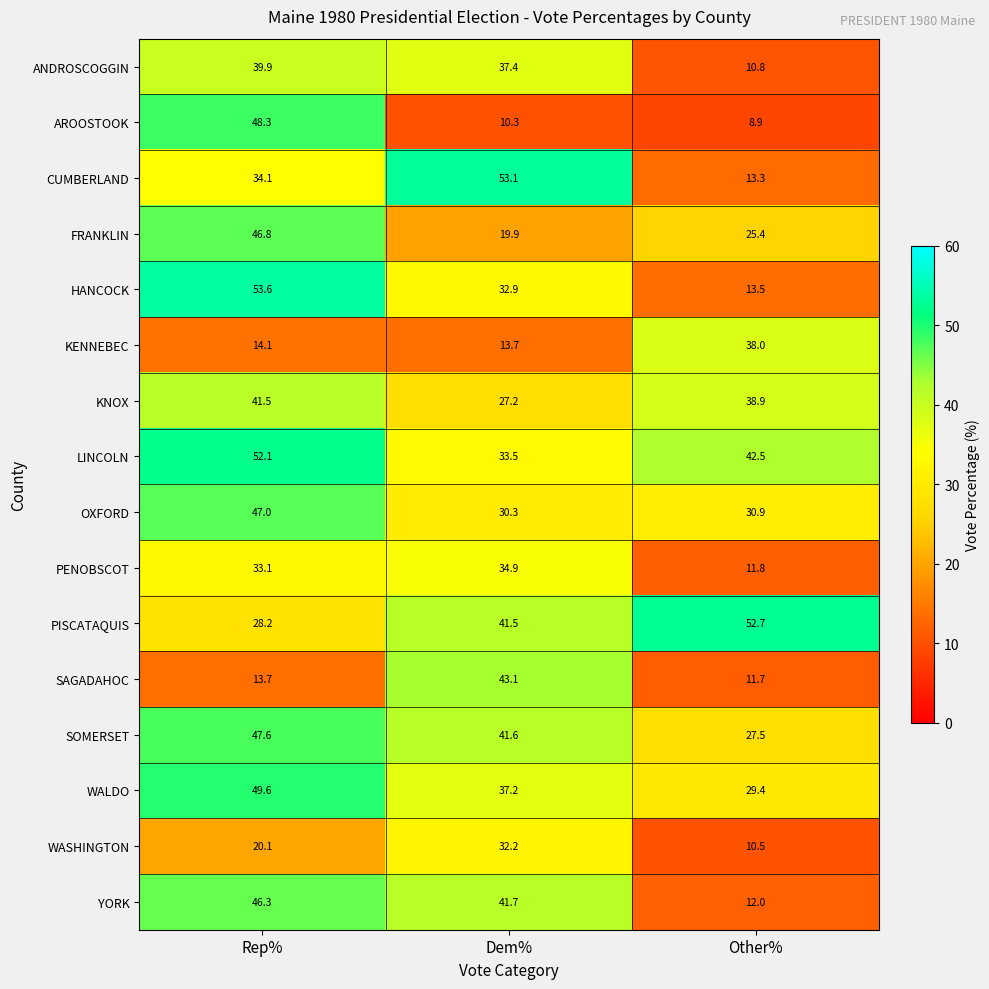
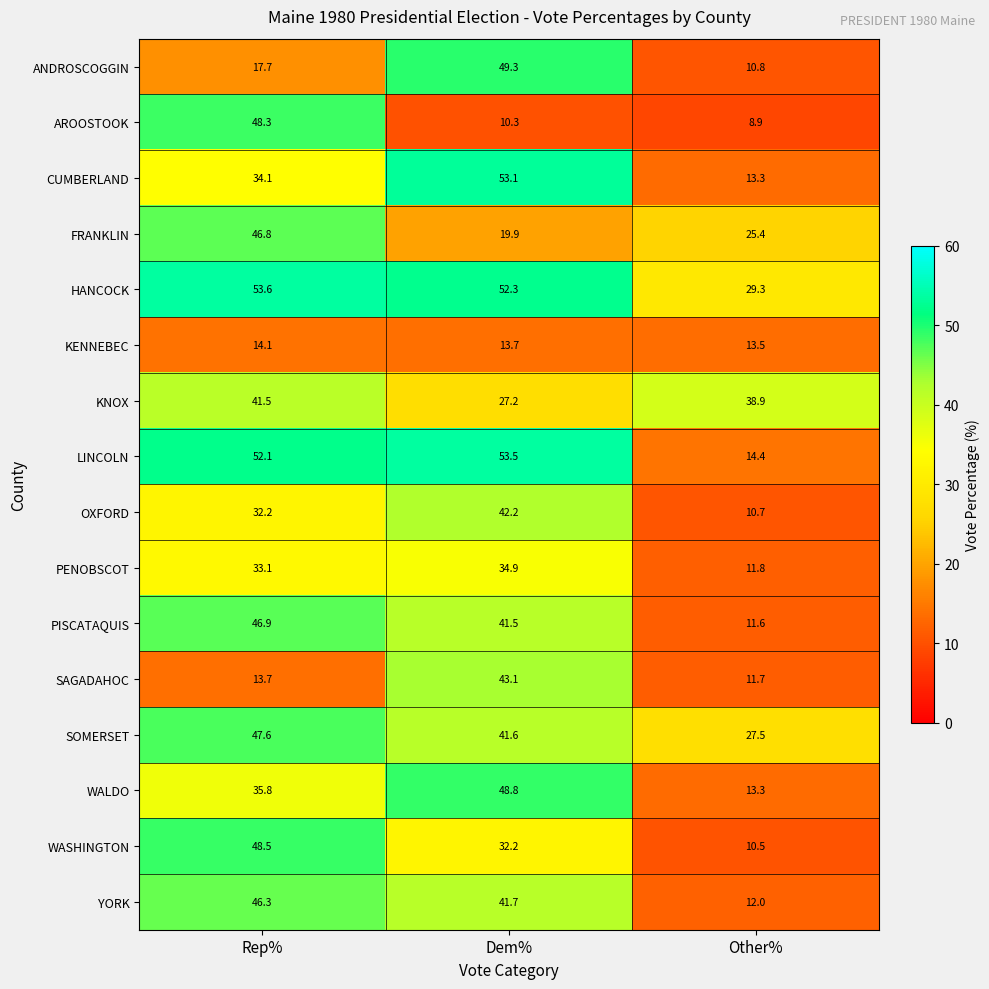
  {
    "ANDROSCOGGIN": {
-     "Rep%": 39.9,
-     "Dem%": 37.4,
+     "Rep%": 17.7,
+     "Dem%": 49.3,
      "Other%": 10.8
    },
    "AROOSTOOK": {
      "Rep%": 48.3,
      "Dem%": 10.3,
      "Other%": 8.9
    },
    "CUMBERLAND": {
      "Rep%": 34.1,
      "Dem%": 53.1,
      "Other%": 13.3
    },
    "FRANKLIN": {
      "Rep%": 46.8,
      "Dem%": 19.9,
      "Other%": 25.4
    },
    "HANCOCK": {
      "Rep%": 53.6,
-     "Dem%": 32.9,
-     "Other%": 13.5
+     "Dem%": 52.3,
+     "Other%": 29.3
    },
    "KENNEBEC": {
      "Rep%": 14.1,
      "Dem%": 13.7,
-     "Other%": 38.0
+     "Other%": 13.5
    },
    "KNOX": {
      "Rep%": 41.5,
      "Dem%": 27.2,
      "Other%": 38.9
    },
    "LINCOLN": {
      "Rep%": 52.1,
-     "Dem%": 33.5,
-     "Other%": 42.5
+     "Dem%": 53.5,
+     "Other%": 14.4
    },
    "OXFORD": {
-     "Rep%": 47.0,
-     "Dem%": 30.3,
-     "Other%": 30.9
+     "Rep%": 32.2,
+     "Dem%": 42.2,
+     "Other%": 10.7
    },
    "PENOBSCOT": {
      "Rep%": 33.1,
      "Dem%": 34.9,
      "Other%": 11.8
    },
    "PISCATAQUIS": {
-     "Rep%": 28.2,
+     "Rep%": 46.9,
      "Dem%": 41.5,
-     "Other%": 52.7
+     "Other%": 11.6
    },
    "SAGADAHOC": {
      "Rep%": 13.7,
      "Dem%": 43.1,
      "Other%": 11.7
    },
    "SOMERSET": {
      "Rep%": 47.6,
      "Dem%": 41.6,
      "Other%": 27.5
    },
    "WALDO": {
-     "Rep%": 49.6,
-     "Dem%": 37.2,
-     "Other%": 29.4
+     "Rep%": 35.8,
+     "Dem%": 48.8,
+     "Other%": 13.3
    },
    "WASHINGTON": {
-     "Rep%": 20.1,
+     "Rep%": 48.5,
      "Dem%": 32.2,
      "Other%": 10.5
    },
    "YORK": {
      "Rep%": 46.3,
      "Dem%": 41.7,
      "Other%": 12.0
    }
  }
